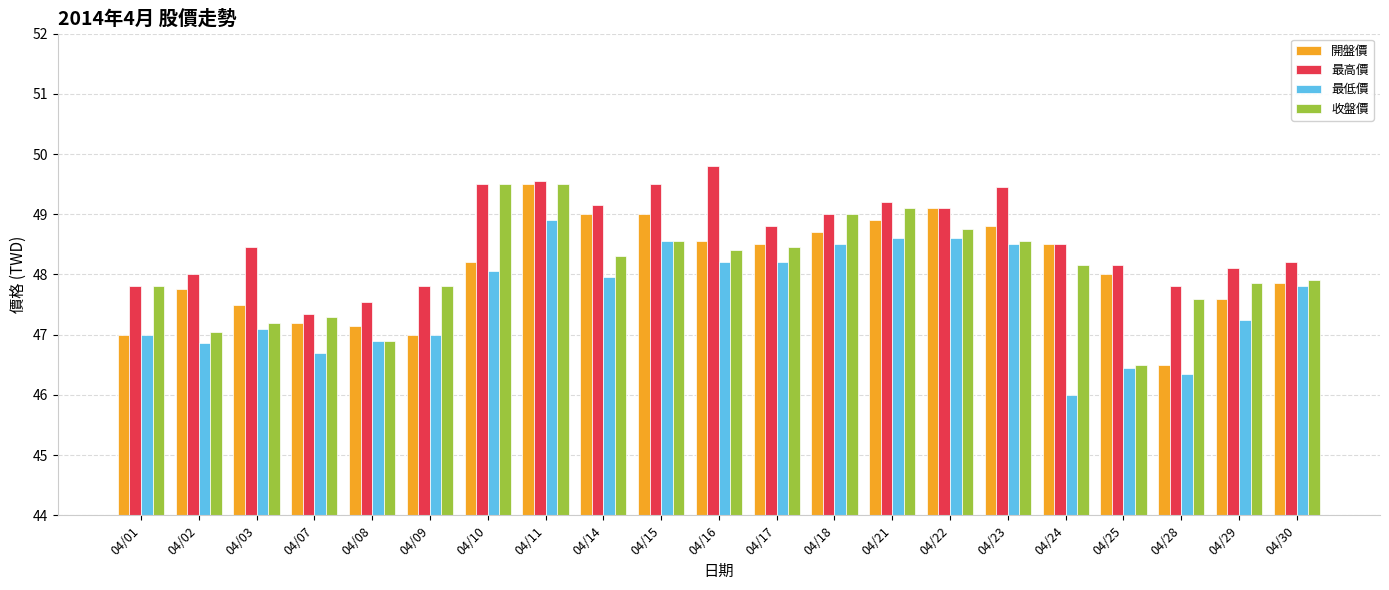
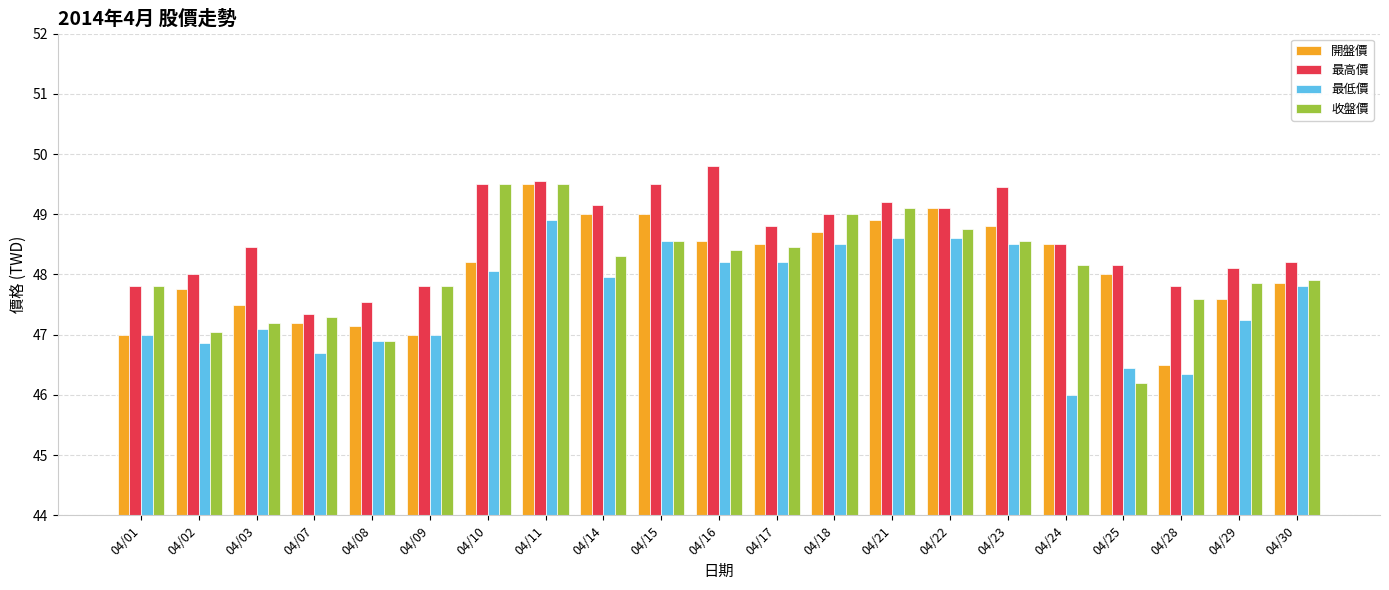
  {
    "開盤價": {
      "04/01": 47.0,
      "04/02": 47.8,
      "04/03": 47.5,
      "04/07": 47.2,
      "04/08": 47.2,
      "04/09": 47.0,
      "04/10": 48.2,
      "04/11": 49.5,
      "04/14": 49.0,
      "04/15": 49.0,
      "04/16": 48.6,
      "04/17": 48.5,
      "04/18": 48.7,
      "04/21": 48.9,
      "04/22": 49.1,
      "04/23": 48.8,
      "04/24": 48.5,
      "04/25": 48.0,
      "04/28": 46.5,
      "04/29": 47.6,
      "04/30": 47.9
    },
    "最高價": {
      "04/01": 47.8,
      "04/02": 48.0,
      "04/03": 48.5,
      "04/07": 47.4,
      "04/08": 47.6,
      "04/09": 47.8,
      "04/10": 49.5,
      "04/11": 49.6,
      "04/14": 49.2,
      "04/15": 49.5,
      "04/16": 49.8,
      "04/17": 48.8,
      "04/18": 49.0,
      "04/21": 49.2,
      "04/22": 49.1,
      "04/23": 49.5,
      "04/24": 48.5,
      "04/25": 48.2,
      "04/28": 47.8,
      "04/29": 48.1,
      "04/30": 48.2
    },
    "最低價": {
      "04/01": 47.0,
      "04/02": 46.9,
      "04/03": 47.1,
      "04/07": 46.7,
      "04/08": 46.9,
      "04/09": 47.0,
      "04/10": 48.1,
      "04/11": 48.9,
      "04/14": 48.0,
      "04/15": 48.6,
      "04/16": 48.2,
      "04/17": 48.2,
      "04/18": 48.5,
      "04/21": 48.6,
      "04/22": 48.6,
      "04/23": 48.5,
      "04/24": 46.0,
      "04/25": 46.5,
      "04/28": 46.4,
      "04/29": 47.3,
      "04/30": 47.8
    },
    "收盤價": {
      "04/01": 47.8,
      "04/02": 47.1,
      "04/03": 47.2,
      "04/07": 47.3,
      "04/08": 46.9,
      "04/09": 47.8,
      "04/10": 49.5,
      "04/11": 49.5,
      "04/14": 48.3,
      "04/15": 48.6,
      "04/16": 48.4,
      "04/17": 48.5,
      "04/18": 49.0,
      "04/21": 49.1,
      "04/22": 48.8,
      "04/23": 48.6,
      "04/24": 48.2,
-     "04/25": 46.5,
+     "04/25": 46.2,
      "04/28": 47.6,
      "04/29": 47.9,
      "04/30": 47.9
    }
  }
